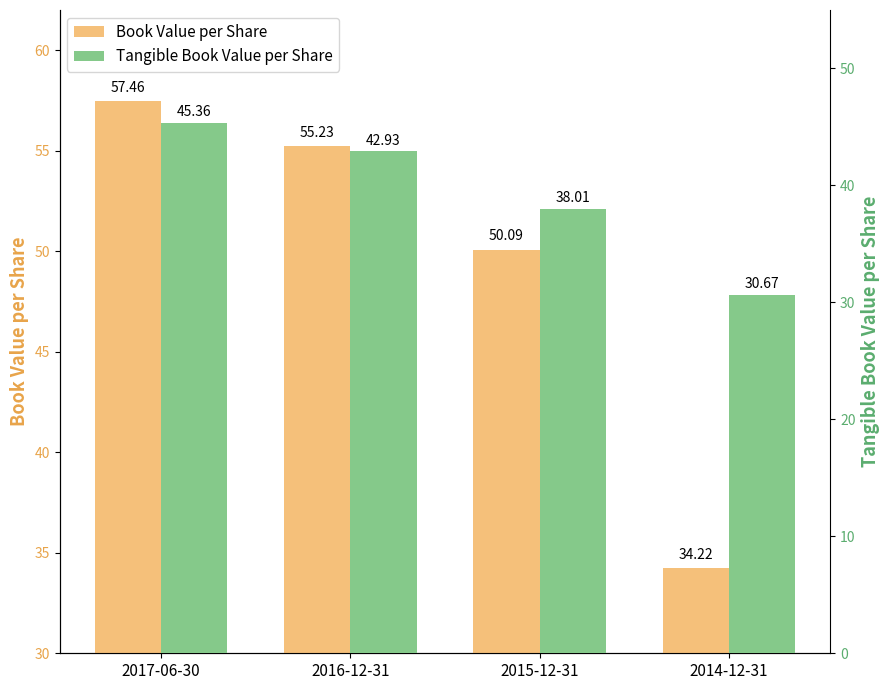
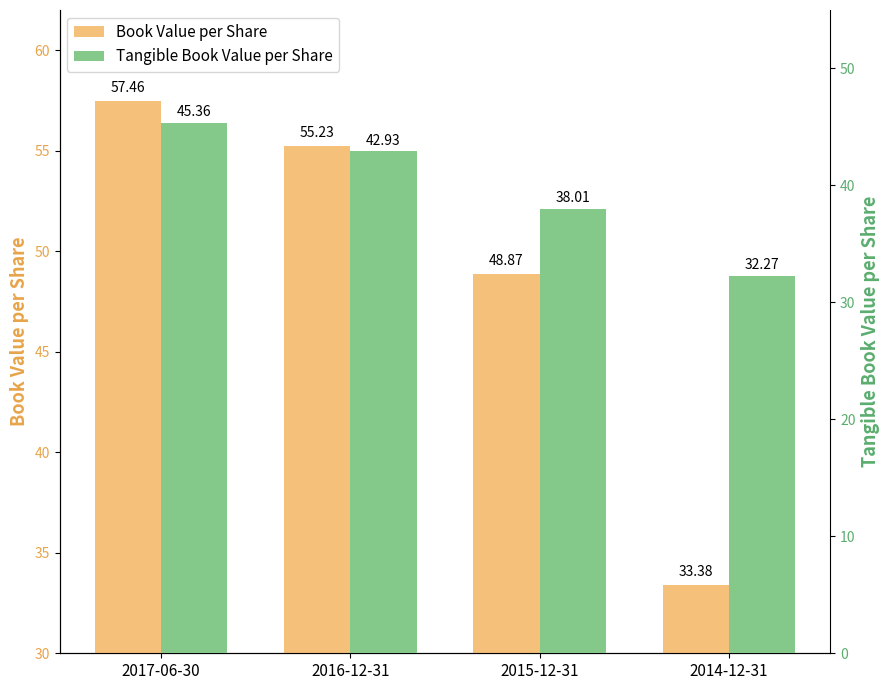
  {
    "Book Value per Share": {
      "2017-06-30": 57.46,
      "2016-12-31": 55.23,
-     "2015-12-31": 50.09,
-     "2014-12-31": 34.22
+     "2015-12-31": 48.87,
+     "2014-12-31": 33.38
    },
    "Tangible Book Value per Share": {
      "2017-06-30": 45.36,
      "2016-12-31": 42.93,
      "2015-12-31": 38.01,
-     "2014-12-31": 30.67
+     "2014-12-31": 32.27
    }
  }
